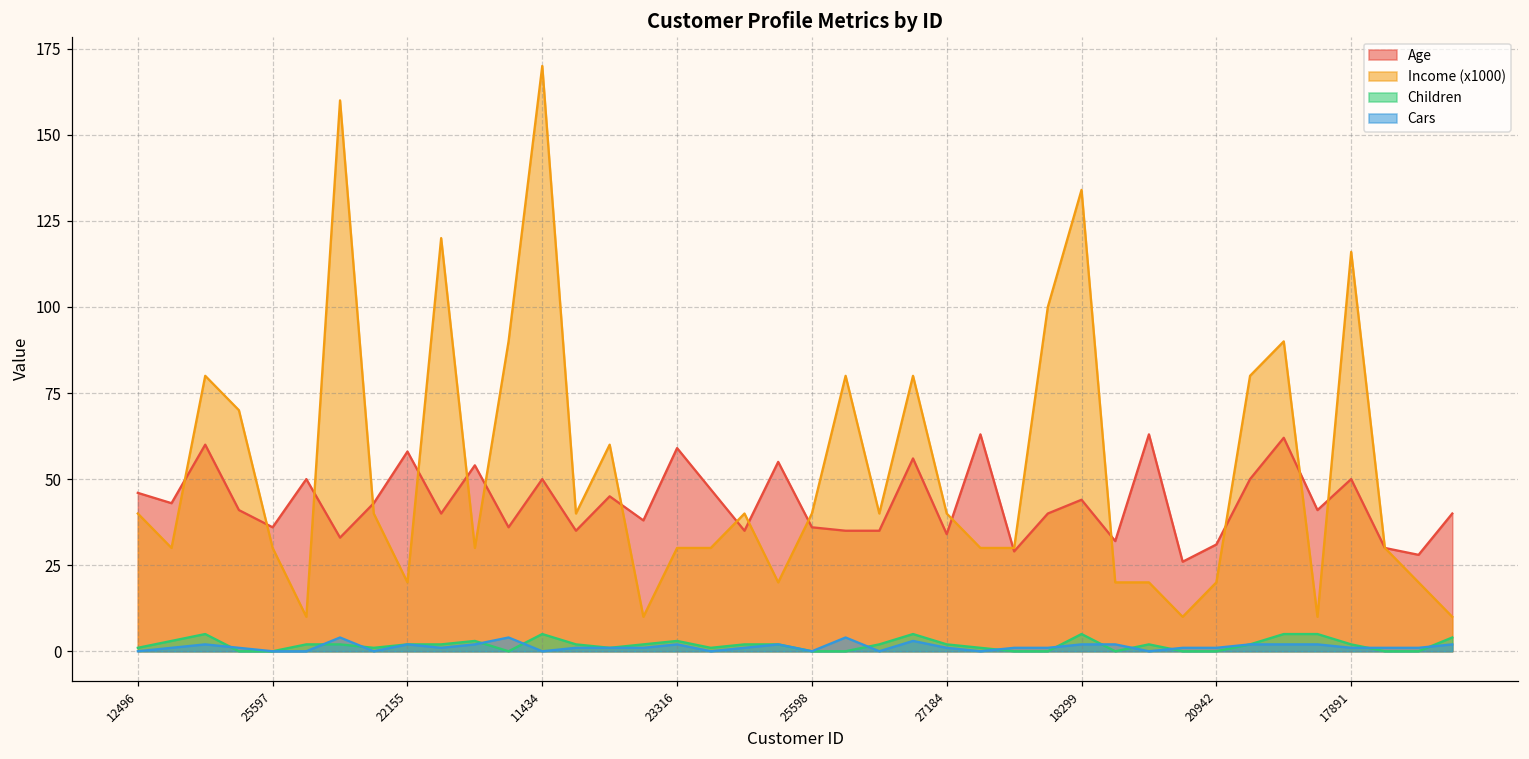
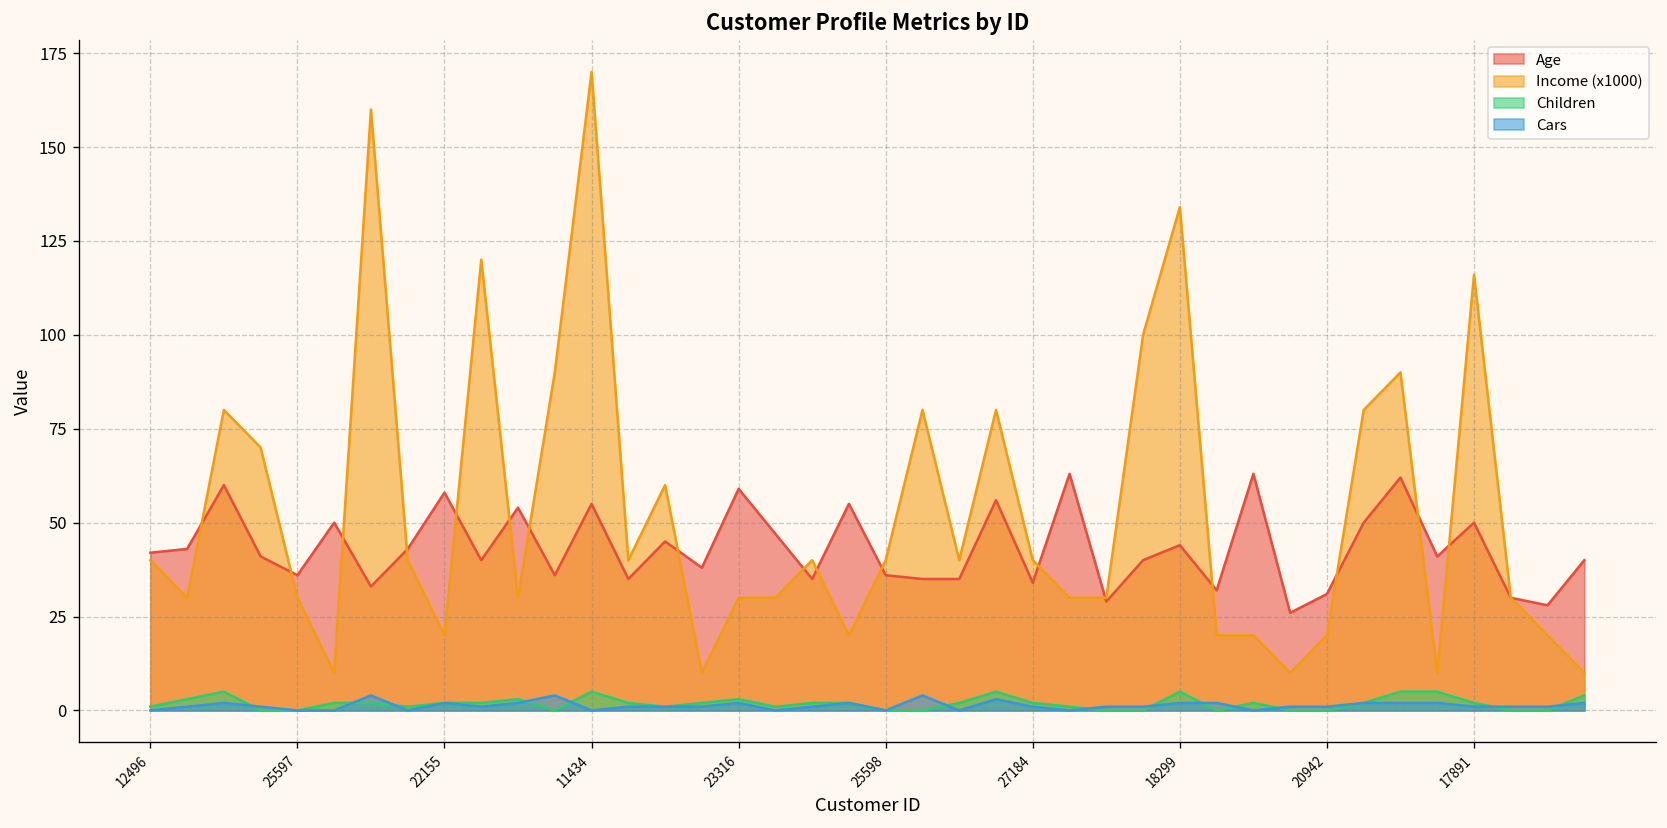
  {
    "Age": {
-     "12496": 46,
+     "12496": 42,
      "25597": 36,
      "22155": 58,
-     "11434": 50,
+     "11434": 55,
      "23316": 59,
      "25598": 36,
      "27184": 34,
      "18299": 44,
      "20942": 31,
      "17891": 50
    },
    "Income (x1000)": {
      "12496": 40,
      "25597": 30,
      "22155": 20,
      "11434": 170,
      "23316": 30,
      "25598": 40,
      "27184": 40,
      "18299": 134,
      "20942": 20,
      "17891": 116
    },
    "Children": {
      "12496": 1,
      "11434": 5,
      "23316": 3,
      "27184": 2,
      "18299": 5,
      "20942": 0,
      "17891": 2
    },
    "Cars": {
      "12496": 0,
      "11434": 0,
      "23316": 2,
      "27184": 1,
      "18299": 2,
      "20942": 1,
      "17891": 1
    }
  }
